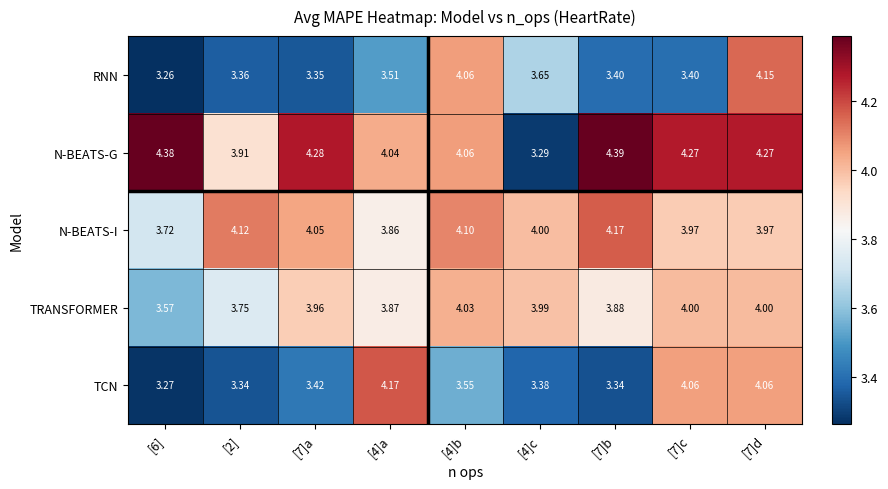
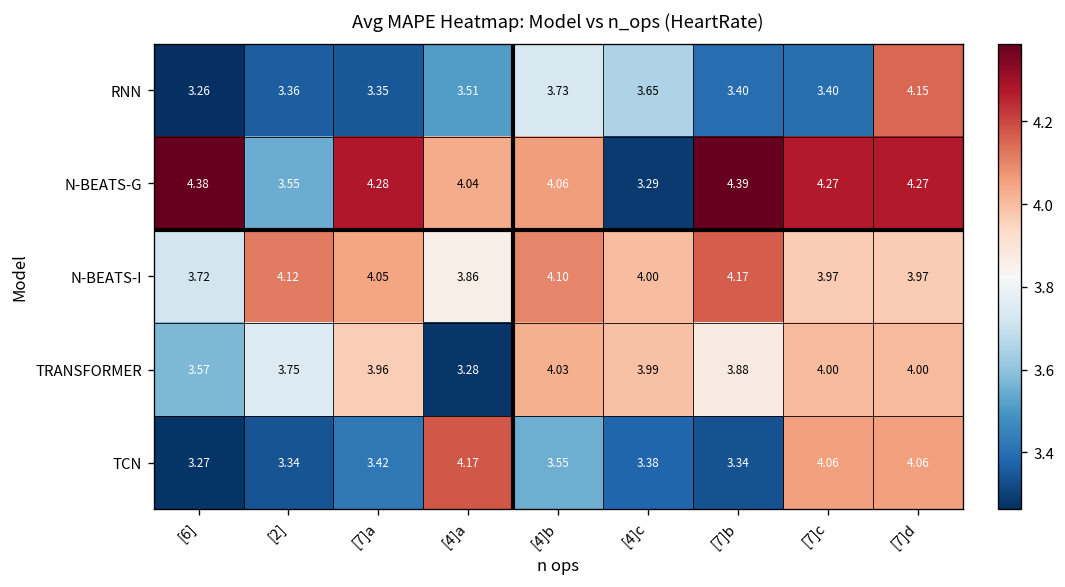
  {
    "RNN": {
      "[6]": 3.26,
      "[2]": 3.36,
      "[7]a": 3.35,
      "[4]a": 3.51,
-     "[4]b": 4.06,
+     "[4]b": 3.73,
      "[4]c": 3.65,
      "[7]b": 3.40,
      "[7]c": 3.40,
      "[7]d": 4.15
    },
    "N-BEATS-G": {
      "[6]": 4.38,
-     "[2]": 3.91,
+     "[2]": 3.55,
      "[7]a": 4.28,
      "[4]a": 4.04,
      "[4]b": 4.06,
      "[4]c": 3.29,
      "[7]b": 4.39,
      "[7]c": 4.27,
      "[7]d": 4.27
    },
    "N-BEATS-I": {
      "[6]": 3.72,
      "[2]": 4.12,
      "[7]a": 4.05,
      "[4]a": 3.86,
      "[4]b": 4.10,
      "[4]c": 4.00,
      "[7]b": 4.17,
      "[7]c": 3.97,
      "[7]d": 3.97
    },
    "TRANSFORMER": {
      "[6]": 3.57,
      "[2]": 3.75,
      "[7]a": 3.96,
-     "[4]a": 3.87,
+     "[4]a": 3.28,
      "[4]b": 4.03,
      "[4]c": 3.99,
      "[7]b": 3.88,
      "[7]c": 4.00,
      "[7]d": 4.00
    },
    "TCN": {
      "[6]": 3.27,
      "[2]": 3.34,
      "[7]a": 3.42,
      "[4]a": 4.17,
      "[4]b": 3.55,
      "[4]c": 3.38,
      "[7]b": 3.34,
      "[7]c": 4.06,
      "[7]d": 4.06
    }
  }
